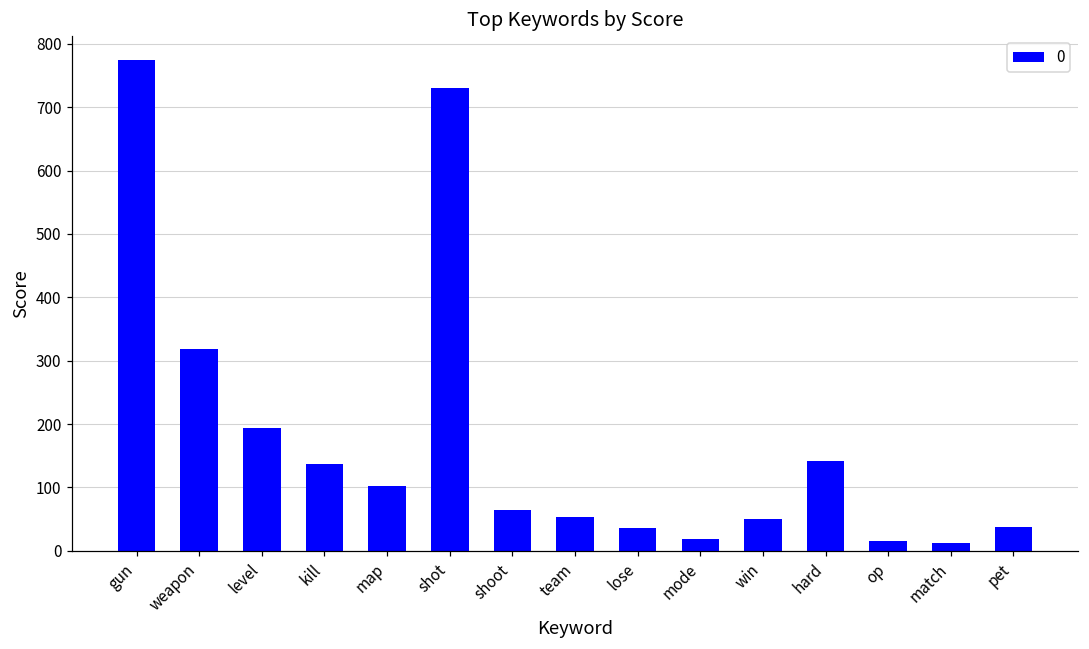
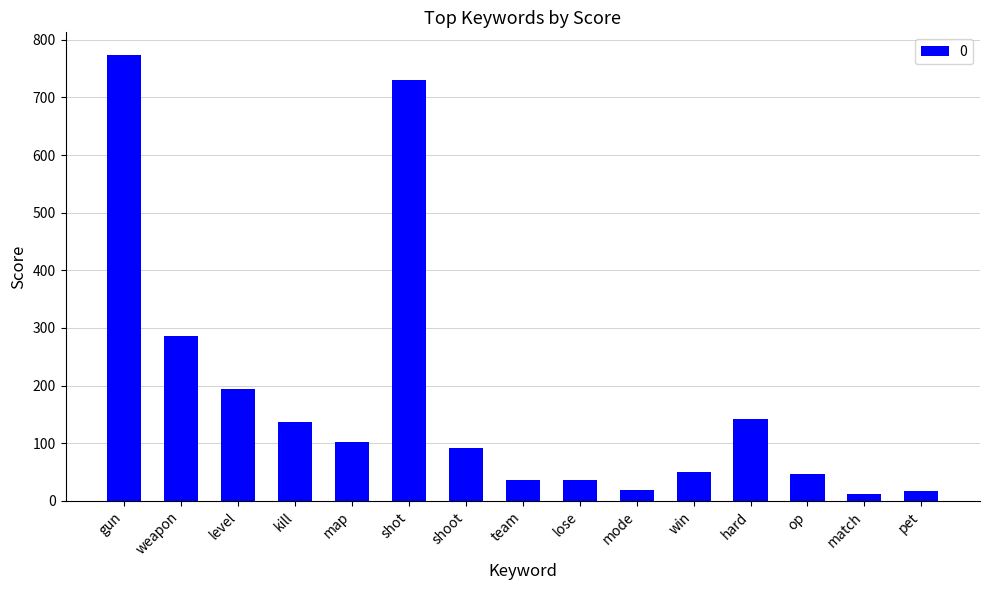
  {
    "gun": 770,
-   "weapon": 320,
+   "weapon": 290,
    "level": 190,
    "kill": 140,
    "map": 100,
    "shot": 730,
-   "shoot": 60,
-   "team": 50,
+   "shoot": 90,
+   "team": 40,
    "lose": 40,
    "mode": 20,
    "win": 50,
    "hard": 140,
-   "op": 20,
+   "op": 50,
    "match": 10,
-   "pet": 40
+   "pet": 20
  }
